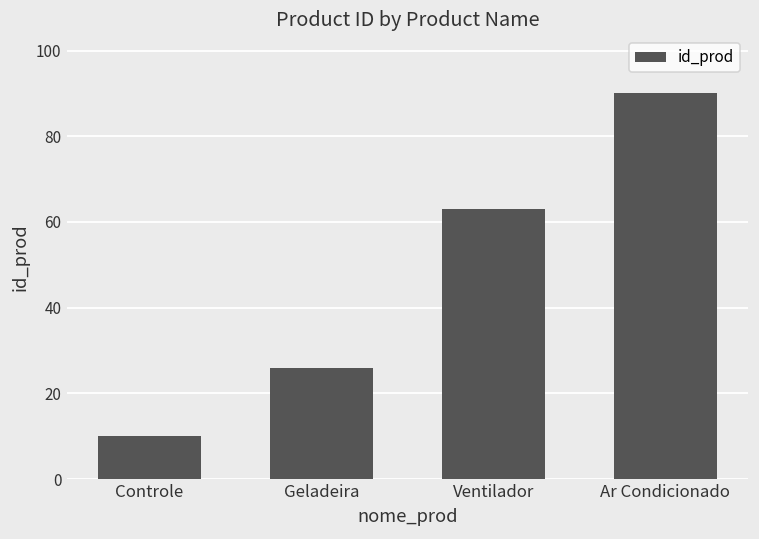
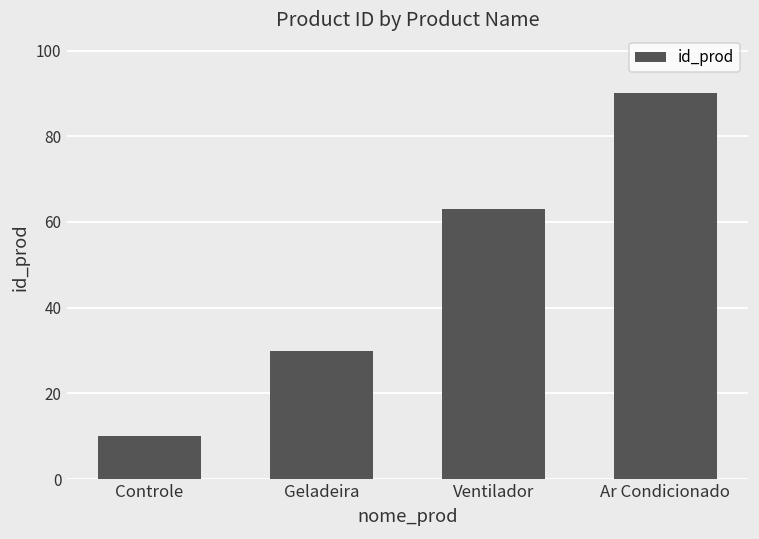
  {
    "Controle": 10,
-   "Geladeira": 26,
+   "Geladeira": 30,
    "Ventilador": 63,
    "Ar Condicionado": 90
  }
